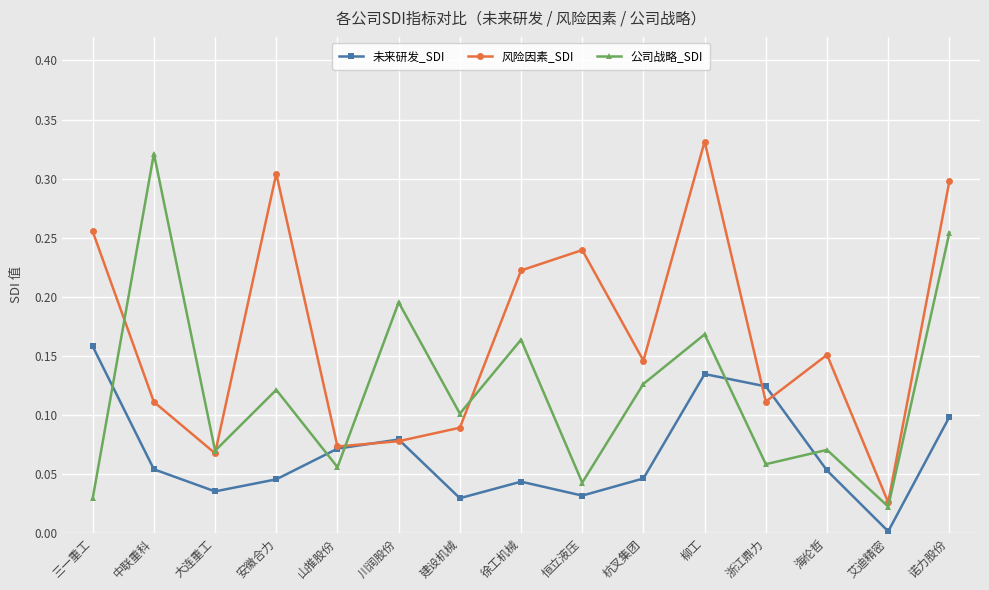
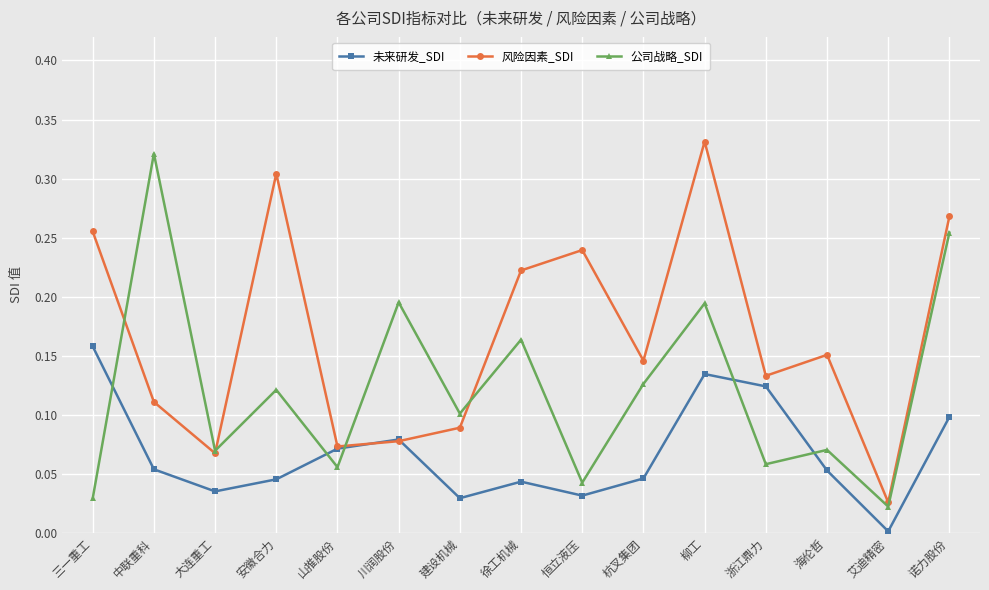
  {
    "未来研发_SDI": {
      "三一重工": 0.158,
      "中联重科": 0.054,
      "大连重工": 0.035,
      "安徽合力": 0.045,
      "建设机械": 0.029,
      "徐工机械": 0.043,
      "恒立液压": 0.031,
      "杭叉集团": 0.046,
      "柳工": 0.134,
      "浙江鼎力": 0.124,
      "海伦哲": 0.053,
      "艾迪精密": 0.001,
      "诺力股份": 0.098
    },
    "风险因素_SDI": {
      "三一重工": 0.255,
      "中联重科": 0.111,
      "大连重工": 0.067,
      "安徽合力": 0.304,
      "建设机械": 0.089,
      "徐工机械": 0.222,
      "恒立液压": 0.239,
      "杭叉集团": 0.146,
      "柳工": 0.331,
-     "浙江鼎力": 0.111,
+     "浙江鼎力": 0.133,
      "海伦哲": 0.151,
      "艾迪精密": 0.026,
-     "诺力股份": 0.298
+     "诺力股份": 0.268
    },
    "公司战略_SDI": {
      "三一重工": 0.029,
      "中联重科": 0.321,
      "大连重工": 0.069,
      "安徽合力": 0.121,
      "山推股份": 0.056,
      "川润股份": 0.195,
      "建设机械": 0.101,
      "徐工机械": 0.164,
      "恒立液压": 0.042,
      "杭叉集团": 0.126,
-     "柳工": 0.168,
+     "柳工": 0.194,
      "浙江鼎力": 0.058,
      "海伦哲": 0.070,
      "艾迪精密": 0.022,
      "诺力股份": 0.254
    }
  }
